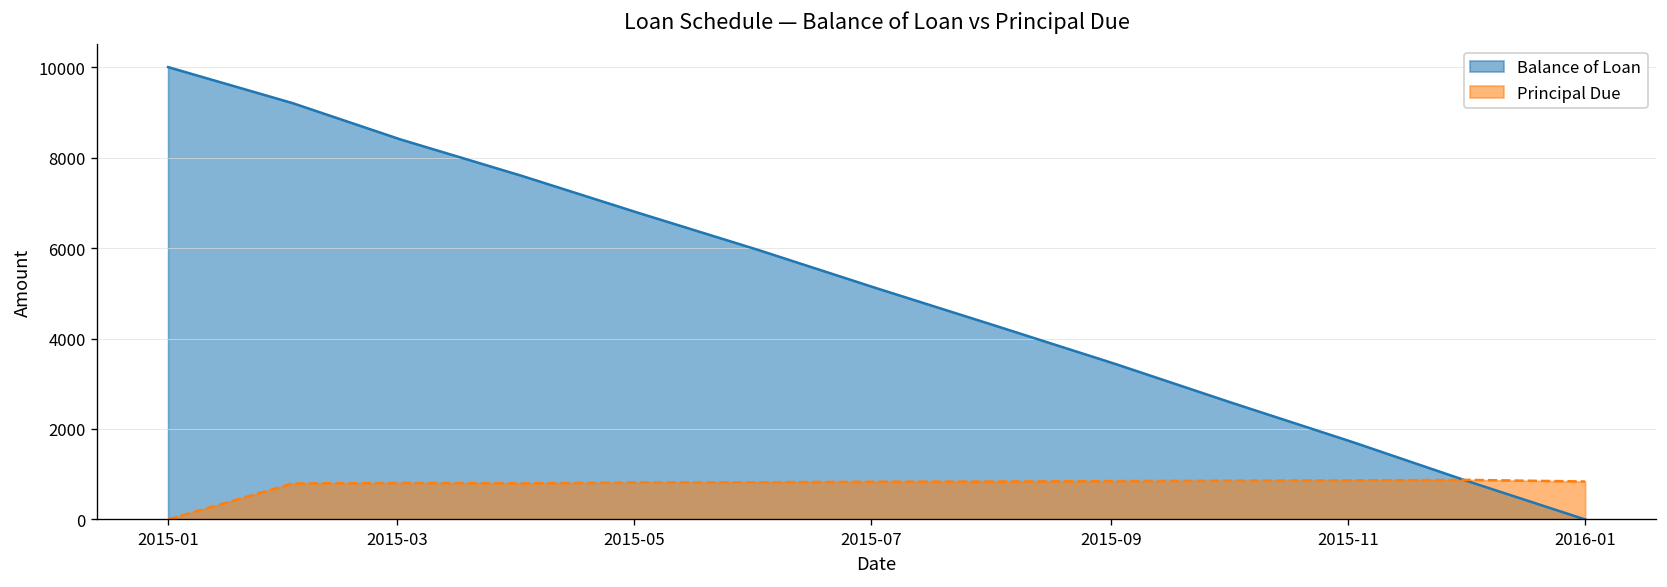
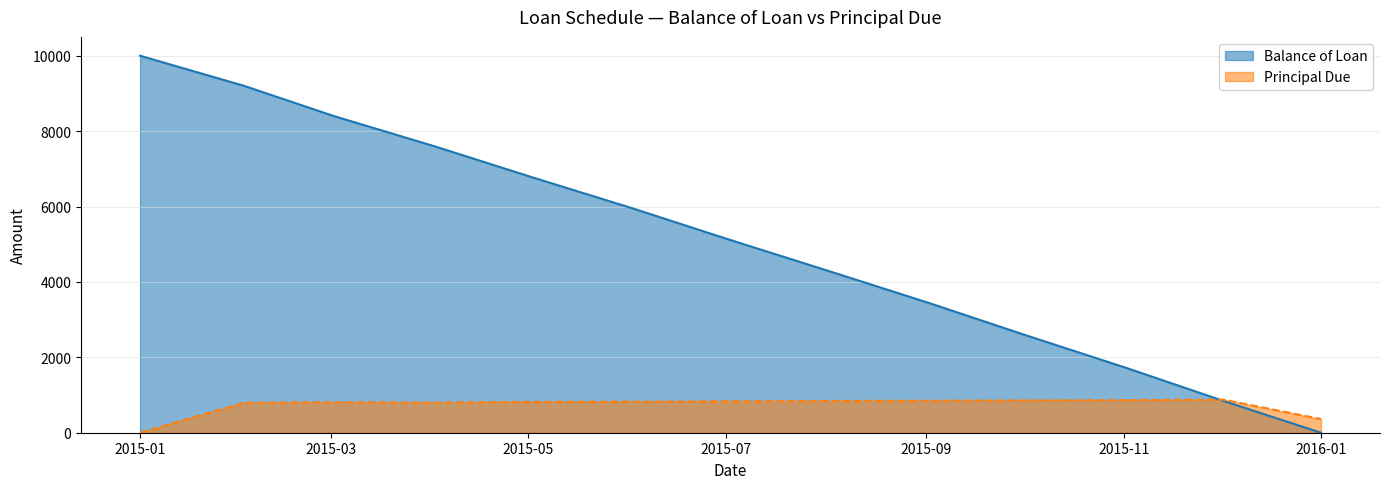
  {
    "Balance of Loan": {
      "2015-01": 10000,
      "2016-01": 0
    },
    "Principal Due": {
      "2015-01": 0,
-     "2016-01": 800
+     "2016-01": 400
    }
  }
